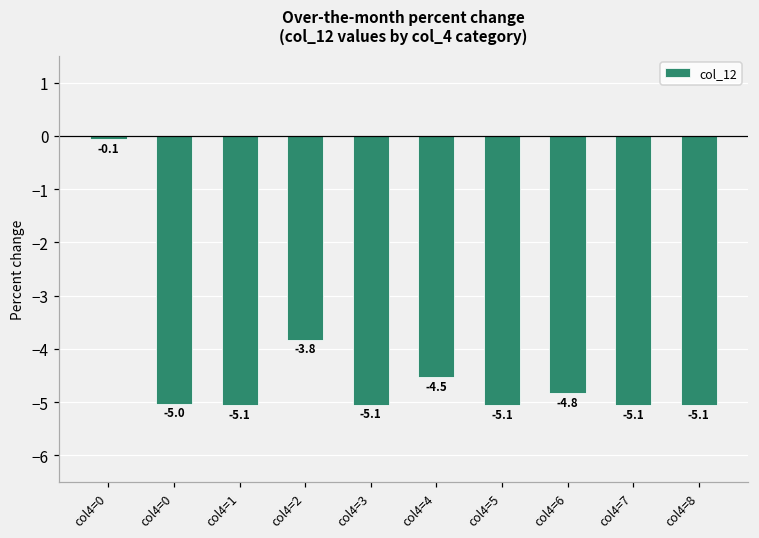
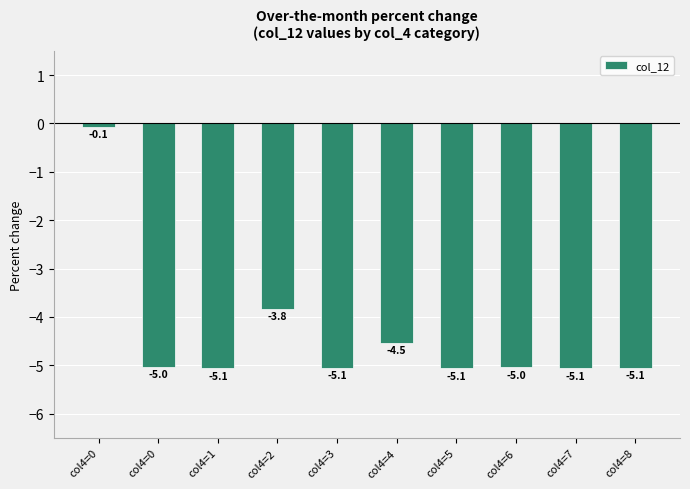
  {
    "col4=1": -5.1,
    "col4=2": -3.8,
    "col4=3": -5.1,
    "col4=4": -4.5,
    "col4=5": -5.1,
-   "col4=6": -4.8,
+   "col4=6": -5.0,
    "col4=7": -5.1,
    "col4=8": -5.1
  }
